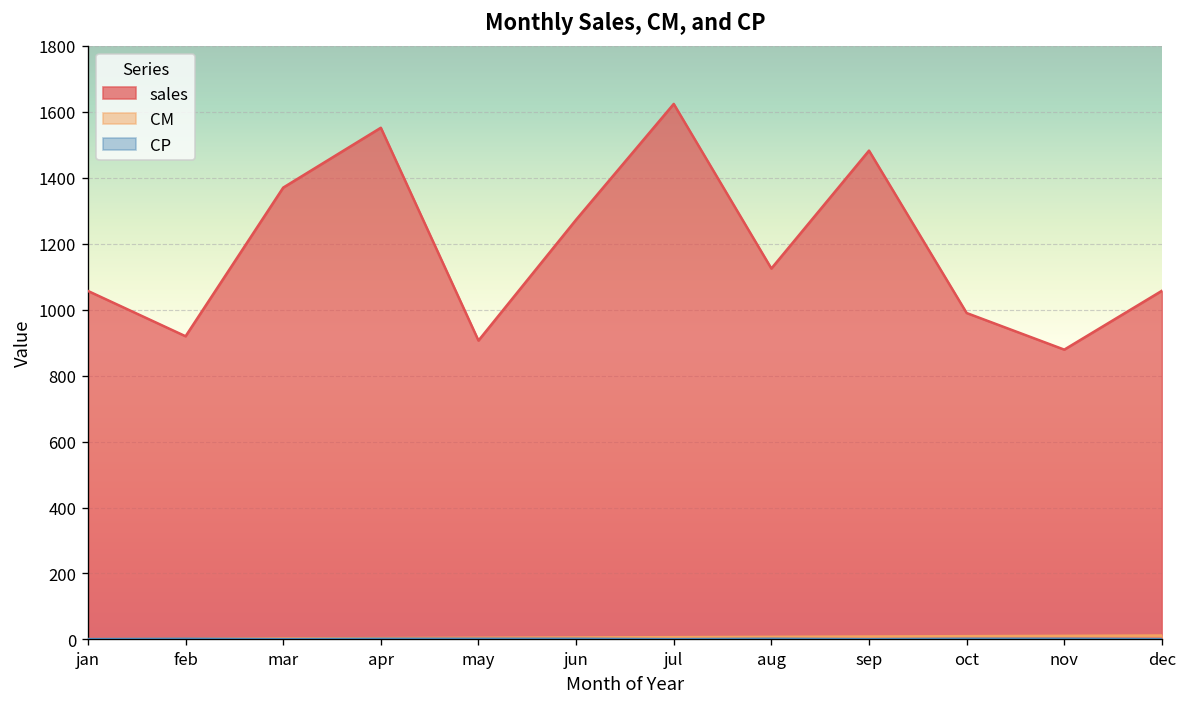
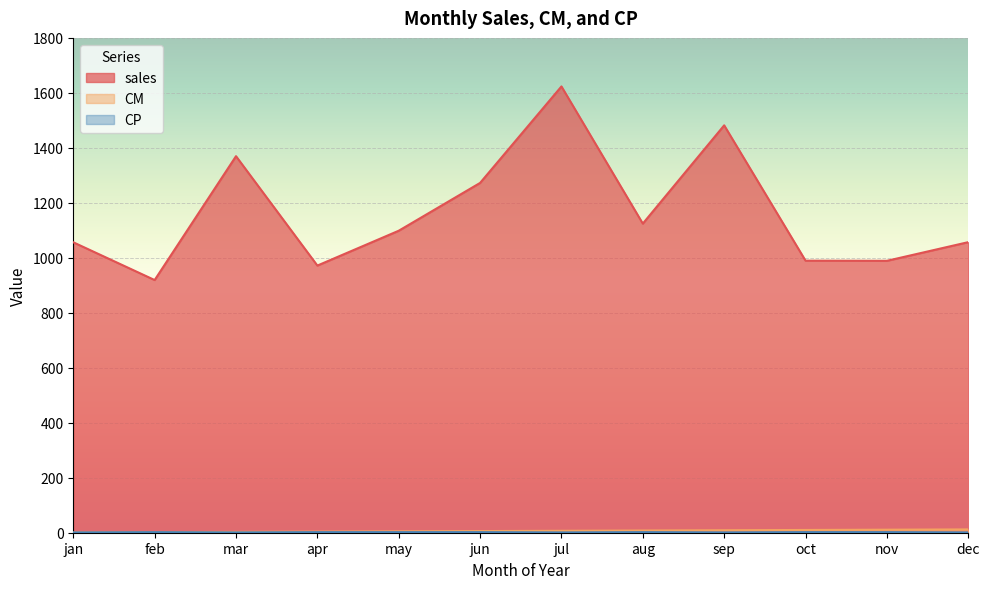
  {
    "sales": {
      "jan": 1060,
      "feb": 920,
      "mar": 1370,
-     "apr": 1550,
-     "may": 910,
+     "apr": 970,
+     "may": 1100,
      "jun": 1270,
      "jul": 1620,
      "aug": 1120,
      "sep": 1480,
      "oct": 990,
-     "nov": 880,
+     "nov": 990,
      "dec": 1060
    },
    "CM": {
      "dec": 10
    },
    "CP": {
      "dec": 0
    }
  }
